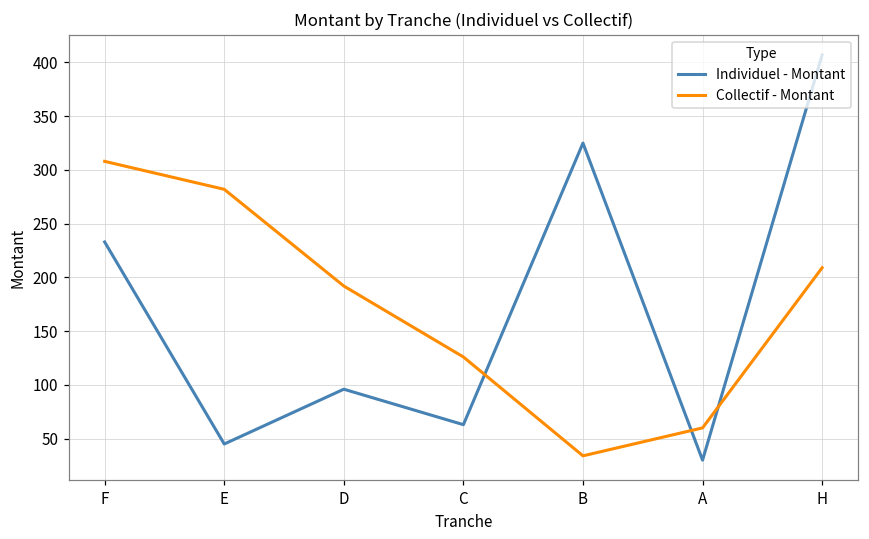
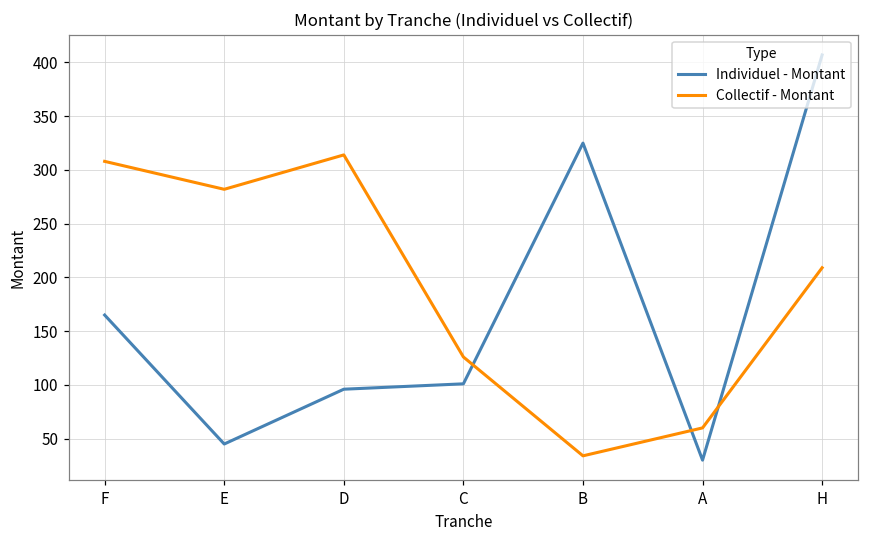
  {
    "Individuel - Montant": {
-     "F": 230,
+     "F": 170,
      "E": 50,
      "D": 100,
-     "C": 60,
+     "C": 100,
      "B": 330,
      "A": 30
    },
    "Collectif - Montant": {
      "F": 310,
      "E": 280,
-     "D": 190,
+     "D": 310,
      "C": 130,
      "B": 30,
      "A": 60,
      "H": 210
    }
  }
